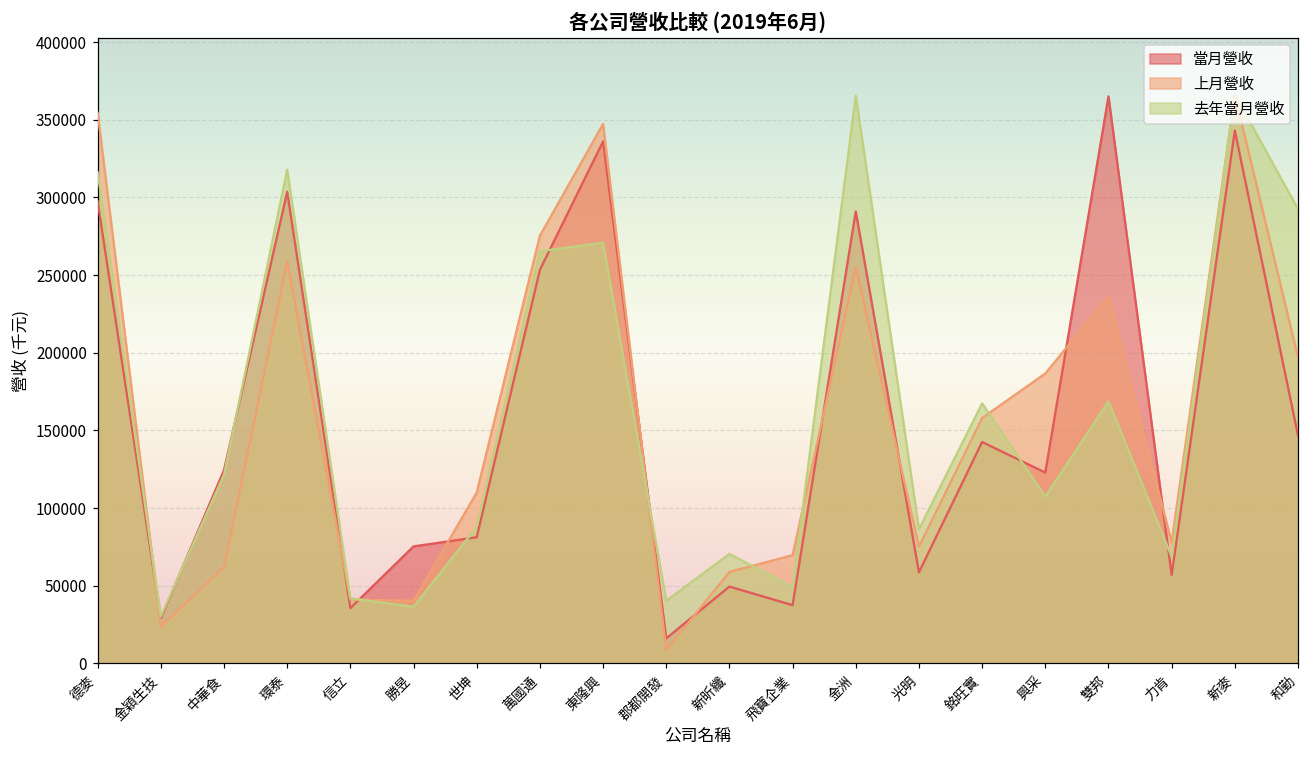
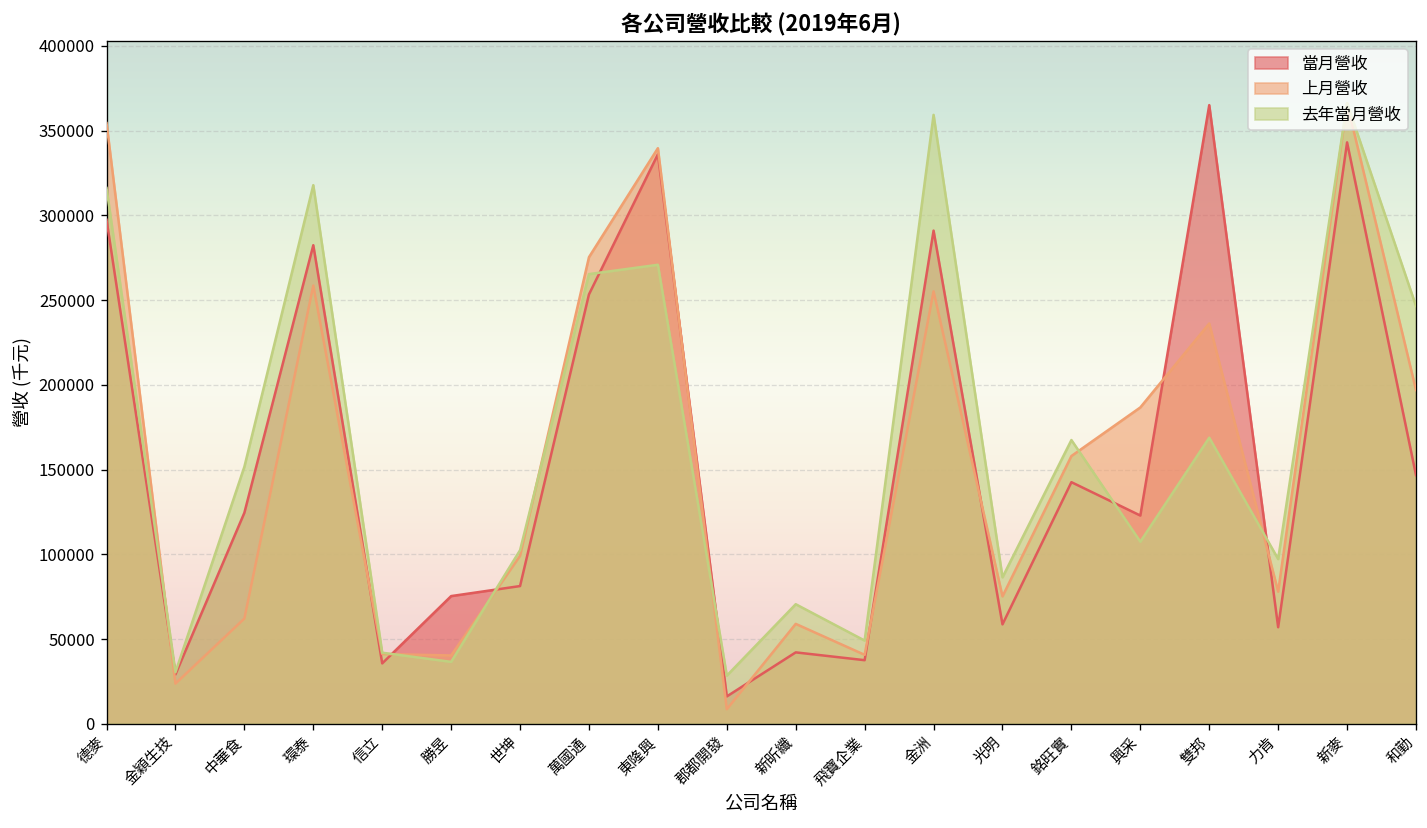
  {
    "當月營收": {
      "德麥": 297000,
      "中華食": 125000,
-     "環泰": 304000,
+     "環泰": 282000,
      "信立": 36000,
      "勝昱": 75000,
      "世坤": 81000,
      "萬國通": 253000,
      "東隆興": 336000,
      "郡都開發": 16000,
-     "新昕纖": 50000,
+     "新昕纖": 42000,
      "飛寶企業": 38000,
      "金洲": 291000,
      "光明": 59000,
      "銘旺實": 143000,
      "興采": 123000,
      "雙邦": 365000,
      "力肯": 57000,
      "新麥": 343000,
      "和勤": 147000
    },
    "上月營收": {
      "德麥": 354000,
      "金穎生技": 24000,
      "中華食": 62000,
      "環泰": 259000,
      "勝昱": 40000,
-     "世坤": 110000,
+     "世坤": 99000,
      "萬國通": 275000,
-     "東隆興": 347000,
+     "東隆興": 340000,
      "郡都開發": 9000,
      "新昕纖": 59000,
-     "飛寶企業": 70000,
+     "飛寶企業": 41000,
      "金洲": 255000,
      "光明": 75000,
      "銘旺實": 158000,
      "興采": 187000,
      "雙邦": 236000,
      "力肯": 78000,
      "和勤": 197000
    },
    "去年當月營收": {
      "德麥": 316000,
-     "中華食": 122000,
+     "中華食": 152000,
      "環泰": 318000,
      "勝昱": 37000,
-     "世坤": 88000,
+     "世坤": 102000,
      "萬國通": 265000,
      "東隆興": 271000,
-     "郡都開發": 40000,
+     "郡都開發": 28000,
      "新昕纖": 71000,
      "飛寶企業": 49000,
-     "金洲": 366000,
+     "金洲": 359000,
      "光明": 86000,
      "銘旺實": 167000,
      "興采": 107000,
      "雙邦": 169000,
-     "力肯": 69000,
-     "和勤": 292000
+     "力肯": 97000,
+     "和勤": 246000
    }
  }
